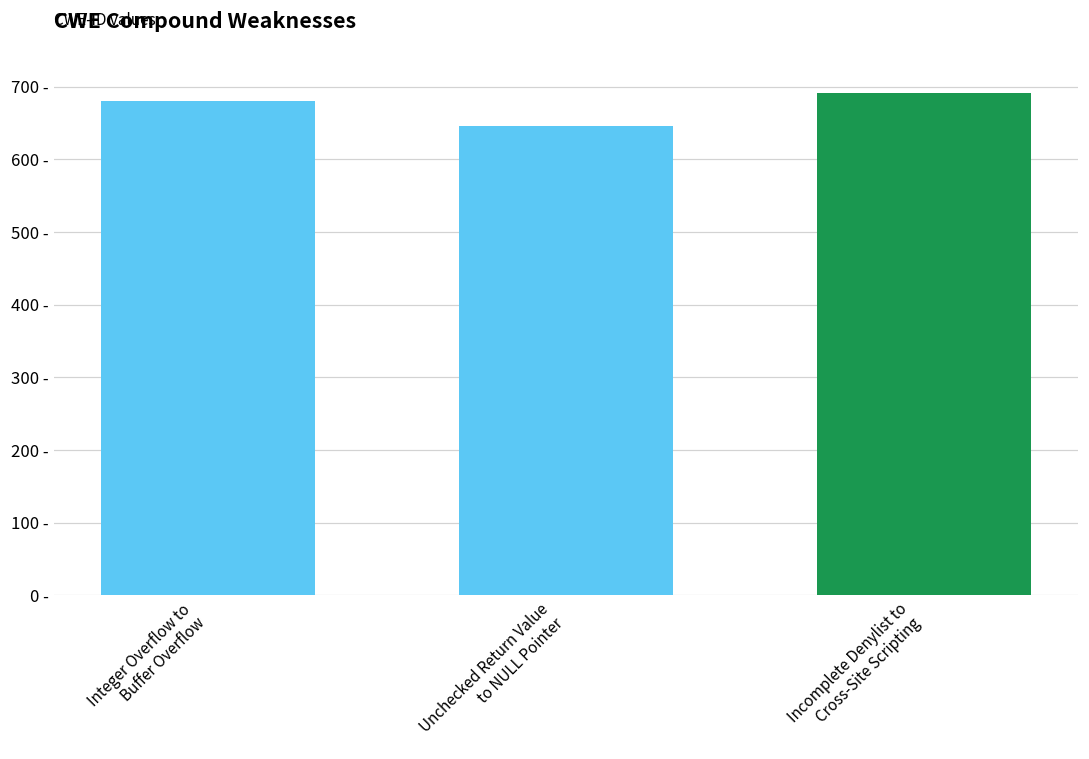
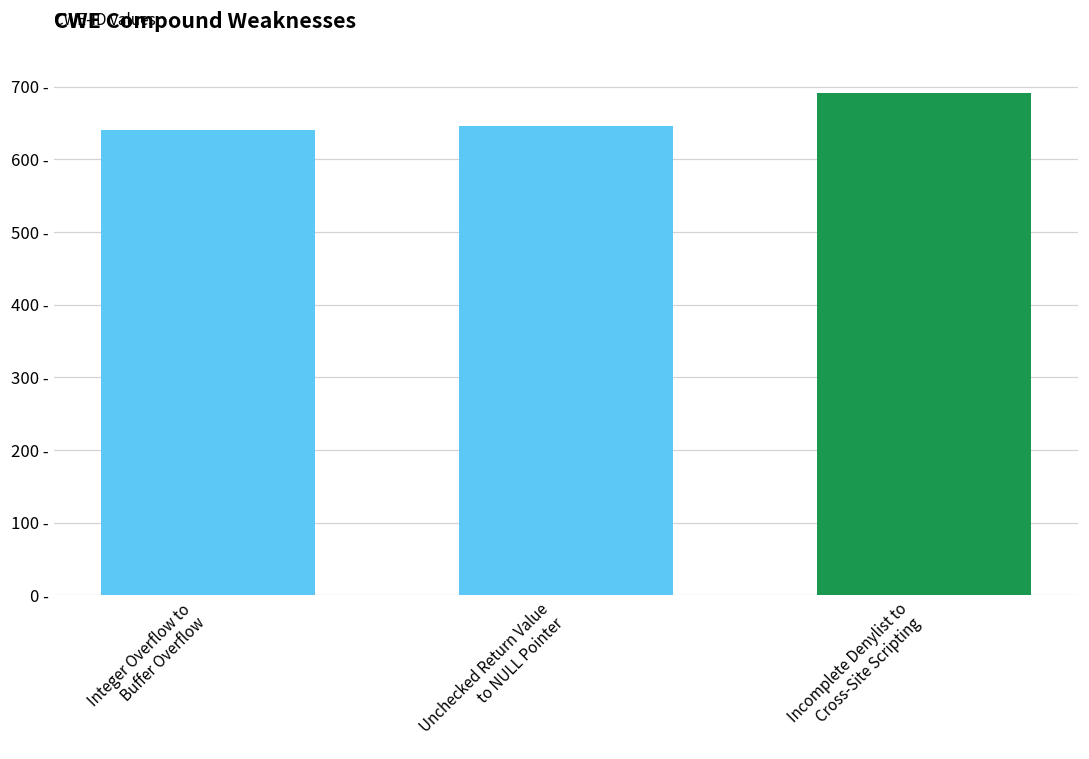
  {
-   "Integer Overflow to Buffer Overflow": "680 -",
+   "Integer Overflow to Buffer Overflow": "640 -",
    "Unchecked Return Value to NULL Pointer": "650 -",
    "Incomplete Denylist to Cross-Site Scripting": "690 -"
  }
